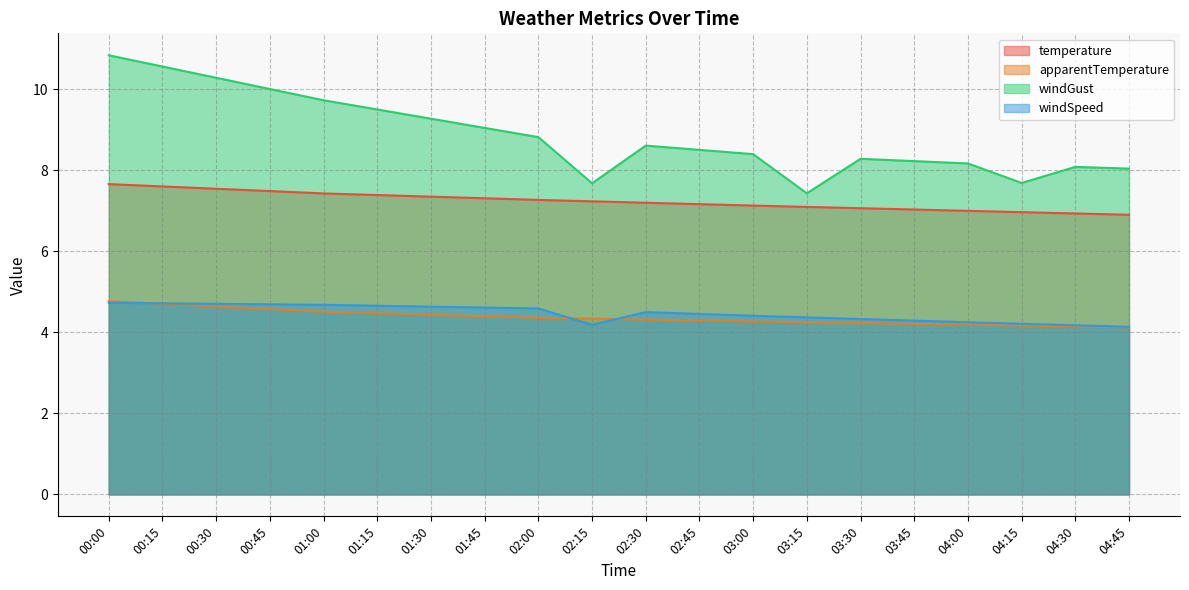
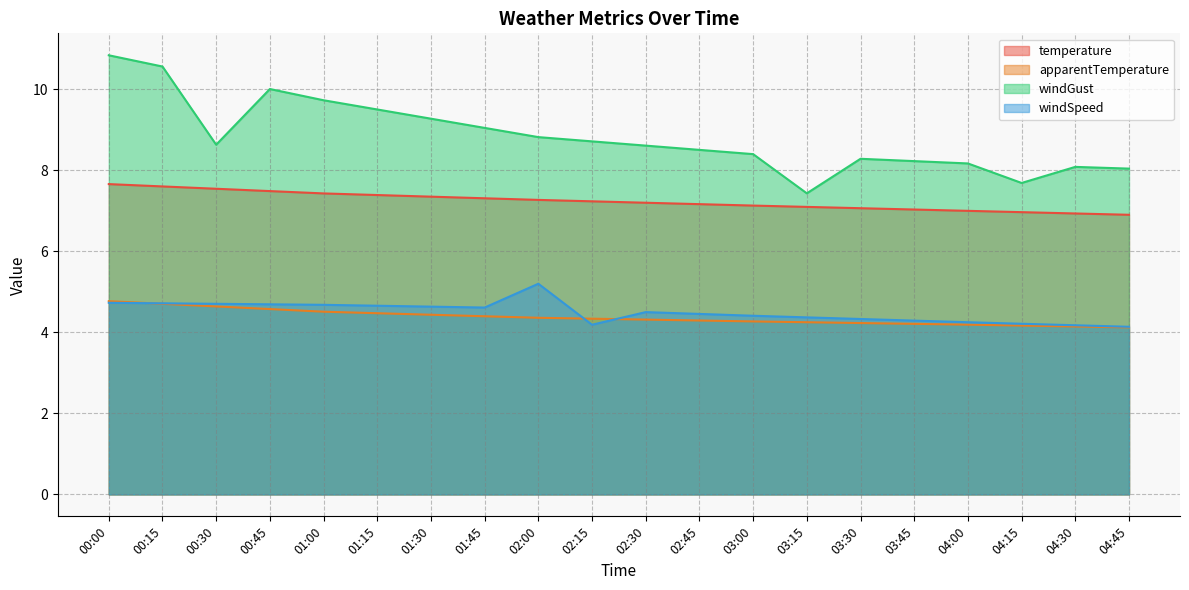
  {
    "windGust": {
      "00:00": 10.8,
      "00:15": 10.6,
-     "00:30": 10.3,
+     "00:30": 8.6,
      "00:45": 10.0,
      "01:00": 9.7,
      "01:15": 9.5,
      "01:30": 9.3,
      "01:45": 9.0,
      "02:00": 8.8,
-     "02:15": 7.7,
+     "02:15": 8.7,
      "02:30": 8.6,
      "02:45": 8.5,
      "03:00": 8.4,
      "03:15": 7.4,
      "03:30": 8.3,
      "03:45": 8.2,
      "04:00": 8.2,
      "04:15": 7.7,
      "04:30": 8.1,
      "04:45": 8.0
    },
    "windSpeed": {
      "00:30": 4.7,
      "00:45": 4.7,
      "01:00": 4.7,
      "01:15": 4.7,
      "01:30": 4.6,
      "01:45": 4.6,
-     "02:00": 4.6,
+     "02:00": 5.2,
      "02:15": 4.2,
      "02:30": 4.5,
      "02:45": 4.5,
      "03:00": 4.4,
      "03:15": 4.4,
      "03:30": 4.3,
      "03:45": 4.3
    }
  }
